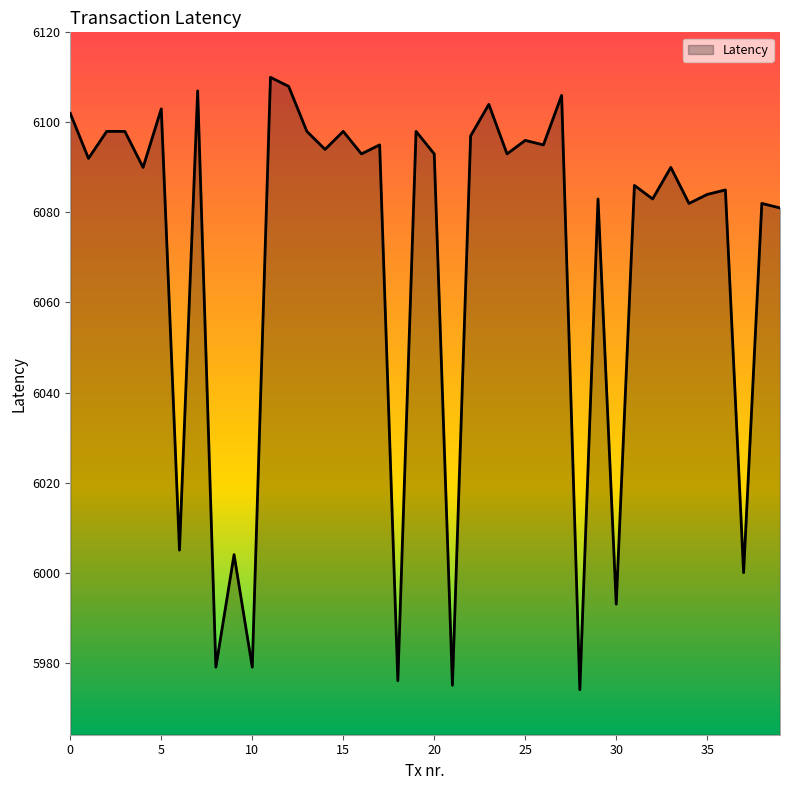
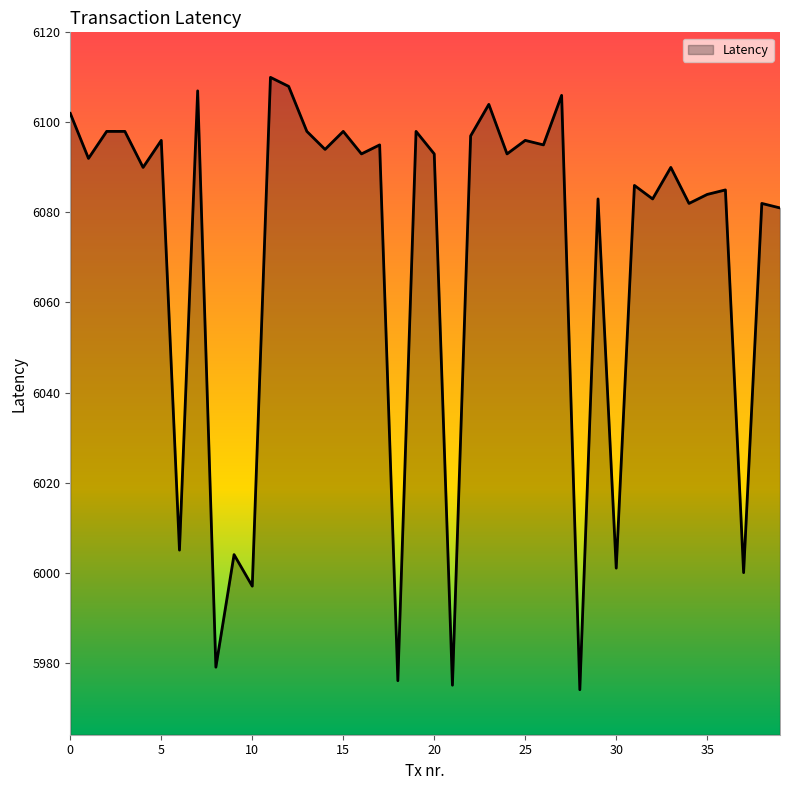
  {
    "0": 6102,
-   "5": 6103,
-   "10": 5979,
+   "5": 6096,
+   "10": 5997,
    "15": 6098,
    "20": 6093,
    "25": 6096,
-   "30": 5993,
+   "30": 6001,
    "35": 6084
  }
